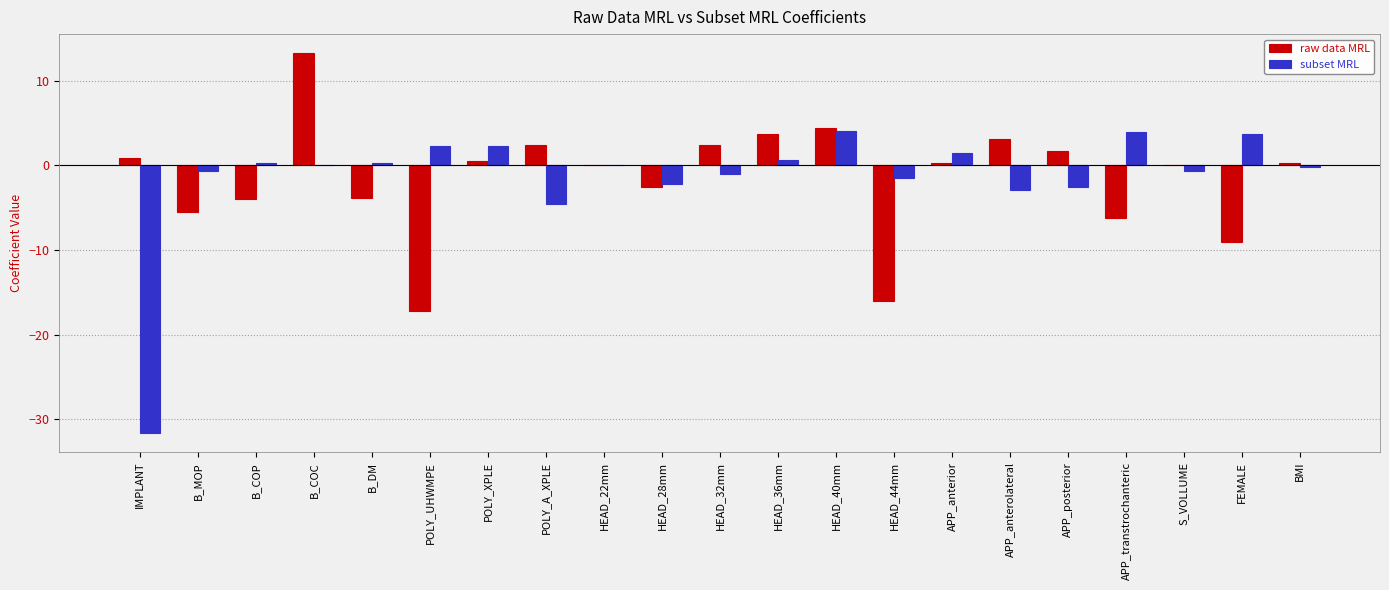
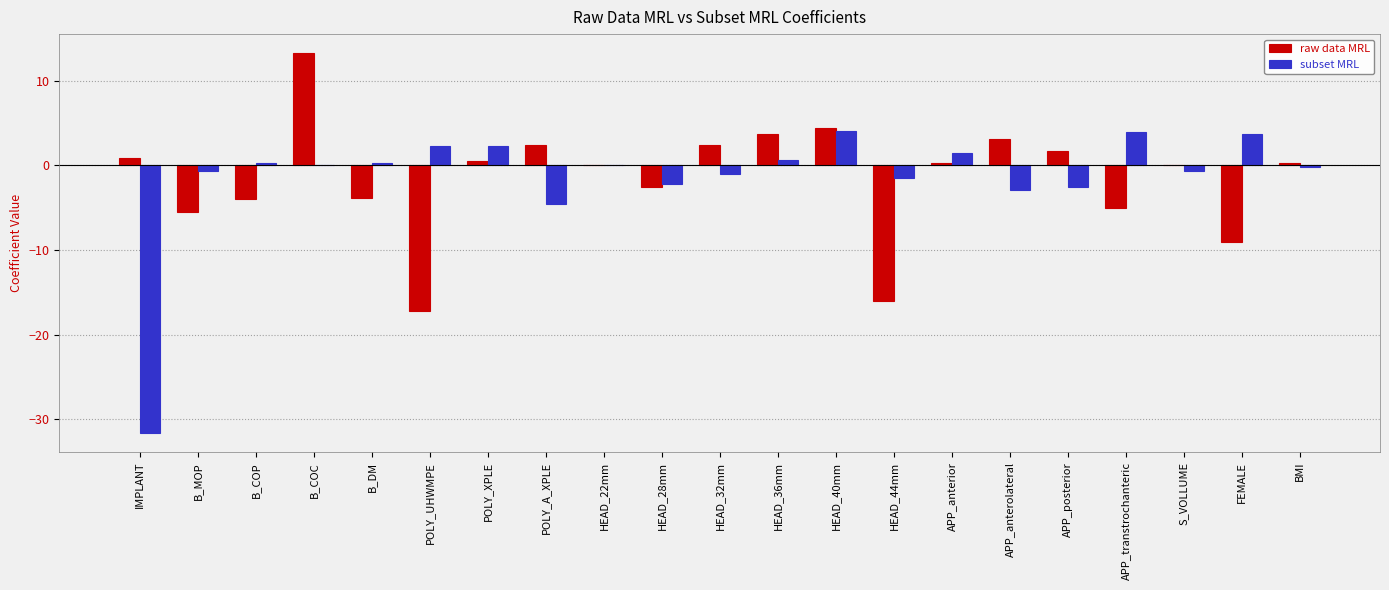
  {
    "raw data MRL": {
      "IMPLANT": 1,
      "B_MOP": -5,
      "B_COP": -4,
      "B_COC": 13,
      "B_DM": -4,
      "POLY_UHWMPE": -17,
      "POLY_XPLE": 0,
      "POLY_A_XPLE": 2,
      "HEAD_28mm": -3,
      "HEAD_32mm": 2,
      "HEAD_36mm": 4,
      "HEAD_40mm": 4,
      "HEAD_44mm": -16,
      "APP_anterolateral": 3,
      "APP_posterior": 2,
-     "APP_transtrochanteric": -6,
+     "APP_transtrochanteric": -5,
      "FEMALE": -9
    },
    "subset MRL": {
      "IMPLANT": -32,
      "B_MOP": -1,
      "B_COP": 0,
      "POLY_UHWMPE": 2,
      "POLY_XPLE": 2,
      "POLY_A_XPLE": -5,
      "HEAD_28mm": -2,
      "HEAD_32mm": -1,
      "HEAD_36mm": 1,
      "HEAD_40mm": 4,
      "HEAD_44mm": -1,
      "APP_anterior": 1,
      "APP_anterolateral": -3,
      "APP_posterior": -3,
      "APP_transtrochanteric": 4,
      "S_VOLLUME": -1,
      "FEMALE": 4
    }
  }
